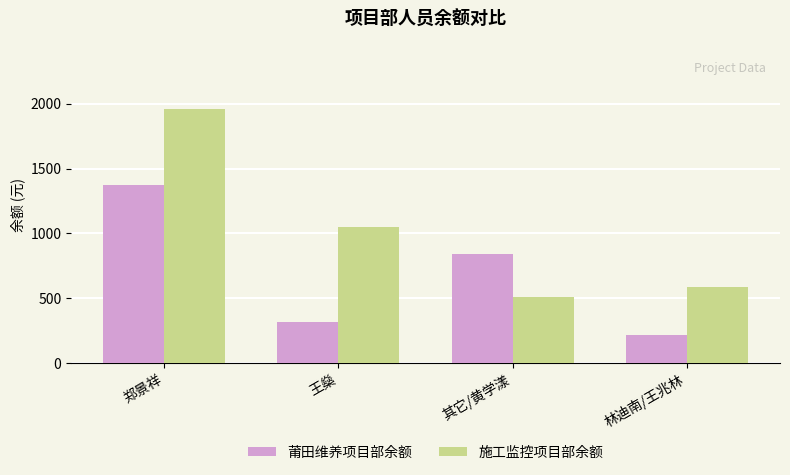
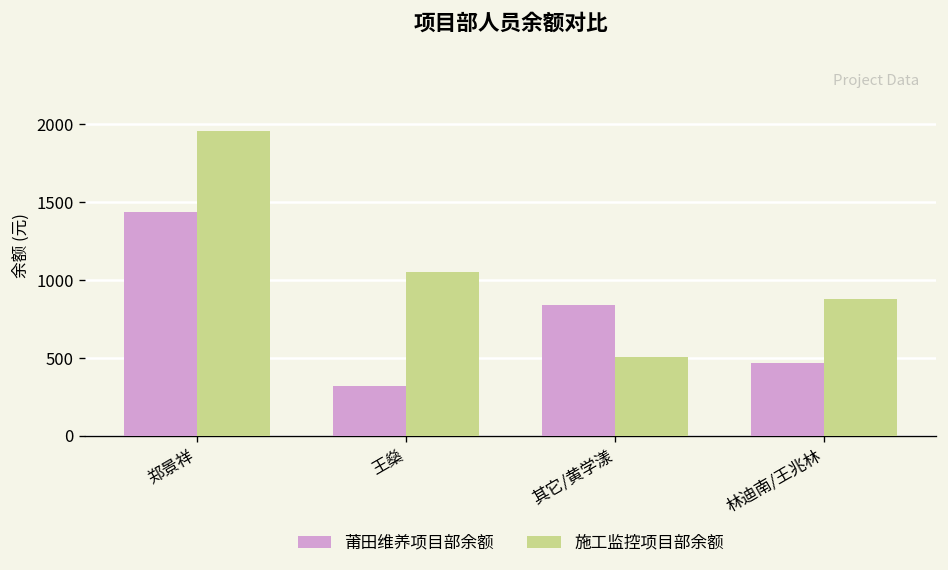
  {
    "莆田维养项目部余额": {
-     "郑景祥": 1370,
+     "郑景祥": 1440,
      "王燊": 320,
      "其它/黄学漾": 840,
-     "林迪南/王兆林": 210
+     "林迪南/王兆林": 470
    },
    "施工监控项目部余额": {
      "郑景祥": 1960,
      "王燊": 1050,
      "其它/黄学漾": 510,
-     "林迪南/王兆林": 580
+     "林迪南/王兆林": 880
    }
  }
